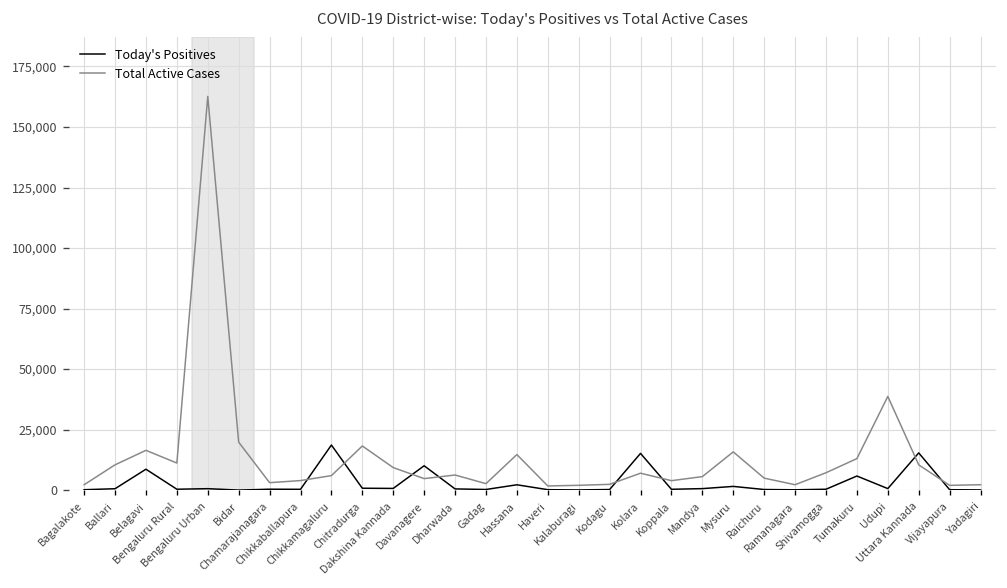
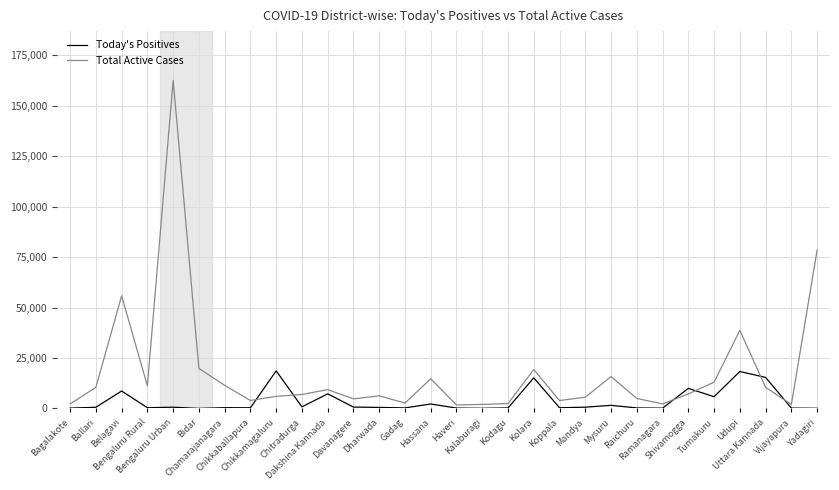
  {
    "Today's Positives": {
      "Bagalakote": "0",
      "Ballari": "1,000",
      "Belagavi": "9,000",
      "Bengaluru Rural": "0",
      "Bengaluru Urban": "1,000",
      "Bidar": "0",
      "Chamarajanagara": "0",
      "Chikkaballapura": "0",
      "Chikkamagaluru": "19,000",
      "Chitradurga": "1,000",
-     "Dakshina Kannada": "1,000",
-     "Davanagere": "10,000",
+     "Dakshina Kannada": "7,000",
+     "Davanagere": "1,000",
      "Dharwada": "1,000",
      "Gadag": "0",
      "Hassana": "2,000",
      "Haveri": "0",
      "Kalaburagi": "0",
      "Kodagu": "0",
      "Kolara": "15,000",
      "Koppala": "0",
      "Mandya": "1,000",
      "Mysuru": "2,000",
      "Raichuru": "0",
      "Ramanagara": "0",
-     "Shivamogga": "0",
+     "Shivamogga": "10,000",
      "Tumakuru": "6,000",
-     "Udupi": "1,000",
+     "Udupi": "18,000",
      "Uttara Kannada": "15,000",
      "Vijayapura": "0",
      "Yadagiri": "0"
    },
    "Total Active Cases": {
      "Bagalakote": "2,000",
      "Ballari": "10,000",
-     "Belagavi": "16,000",
+     "Belagavi": "56,000",
      "Bengaluru Rural": "11,000",
      "Bengaluru Urban": "163,000",
      "Bidar": "20,000",
-     "Chamarajanagara": "3,000",
+     "Chamarajanagara": "11,000",
      "Chikkaballapura": "4,000",
      "Chikkamagaluru": "6,000",
-     "Chitradurga": "18,000",
+     "Chitradurga": "7,000",
      "Dakshina Kannada": "9,000",
      "Davanagere": "5,000",
      "Dharwada": "6,000",
      "Gadag": "3,000",
      "Hassana": "15,000",
      "Haveri": "2,000",
      "Kalaburagi": "2,000",
      "Kodagu": "2,000",
-     "Kolara": "7,000",
+     "Kolara": "19,000",
      "Koppala": "4,000",
      "Mandya": "6,000",
      "Mysuru": "16,000",
      "Raichuru": "5,000",
      "Ramanagara": "2,000",
      "Shivamogga": "7,000",
      "Tumakuru": "13,000",
      "Udupi": "39,000",
      "Uttara Kannada": "10,000",
      "Vijayapura": "2,000",
-     "Yadagiri": "2,000"
+     "Yadagiri": "78,000"
    }
  }
